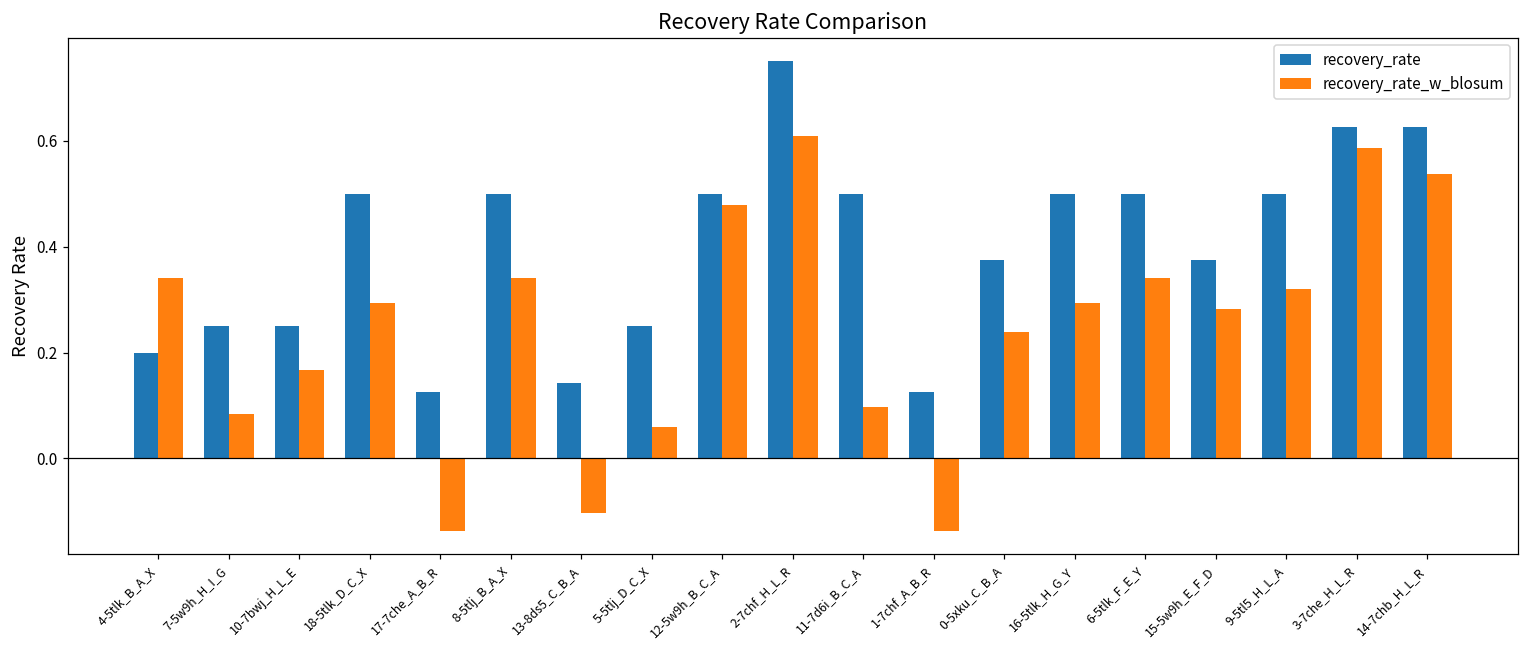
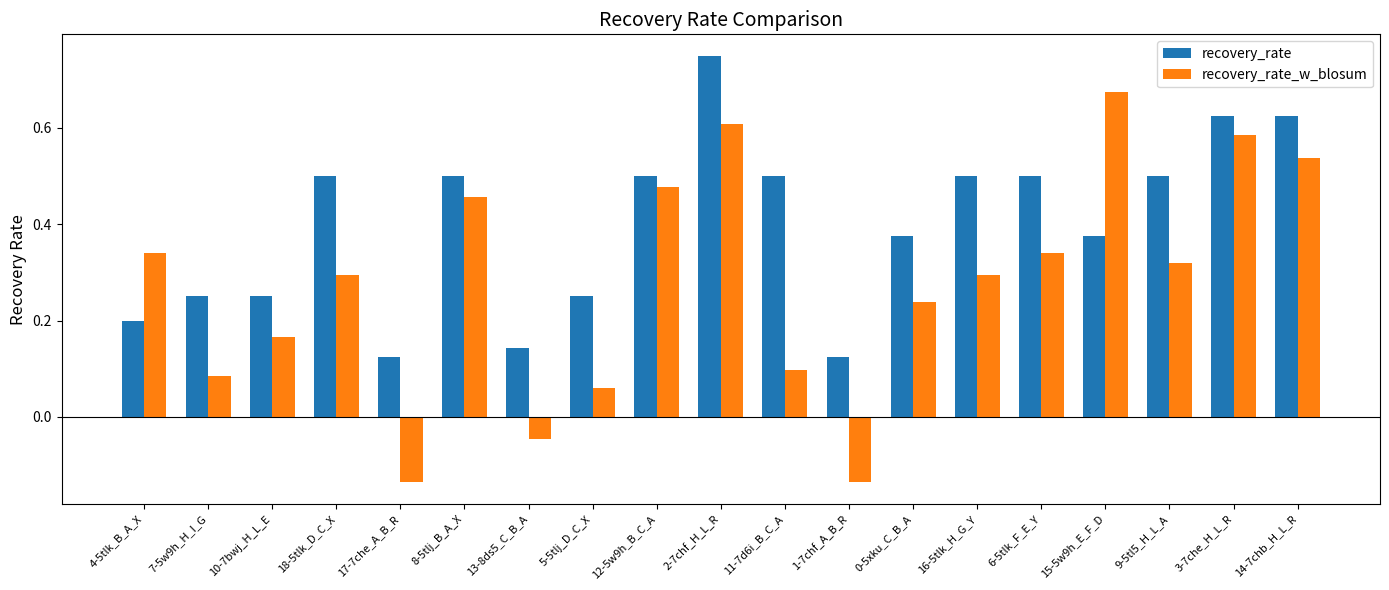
  {
    "recovery_rate": {
      "4-5tlk_B_A_X": 0.20,
      "7-5w9h_H_I_G": 0.25,
      "10-7bwj_H_L_E": 0.25,
      "18-5tlk_D_C_X": 0.50,
      "17-7che_A_B_R": 0.13,
      "8-5tlj_B_A_X": 0.50,
      "13-8ds5_C_B_A": 0.14,
      "5-5tlj_D_C_X": 0.25,
      "12-5w9h_B_C_A": 0.50,
      "2-7chf_H_L_R": 0.75,
      "11-7d6i_B_C_A": 0.50,
      "1-7chf_A_B_R": 0.13,
      "0-5xku_C_B_A": 0.38,
      "16-5tlk_H_G_Y": 0.50,
      "6-5tlk_F_E_Y": 0.50,
      "15-5w9h_E_F_D": 0.38,
      "9-5tl5_H_L_A": 0.50,
      "3-7che_H_L_R": 0.63,
      "14-7chb_H_L_R": 0.63
    },
    "recovery_rate_w_blosum": {
      "4-5tlk_B_A_X": 0.34,
      "7-5w9h_H_I_G": 0.08,
      "10-7bwj_H_L_E": 0.17,
      "18-5tlk_D_C_X": 0.29,
      "17-7che_A_B_R": -0.14,
-     "8-5tlj_B_A_X": 0.34,
-     "13-8ds5_C_B_A": -0.10,
+     "8-5tlj_B_A_X": 0.46,
+     "13-8ds5_C_B_A": -0.05,
      "5-5tlj_D_C_X": 0.06,
      "12-5w9h_B_C_A": 0.48,
      "2-7chf_H_L_R": 0.61,
      "11-7d6i_B_C_A": 0.10,
      "1-7chf_A_B_R": -0.14,
      "0-5xku_C_B_A": 0.24,
      "16-5tlk_H_G_Y": 0.29,
      "6-5tlk_F_E_Y": 0.34,
-     "15-5w9h_E_F_D": 0.28,
+     "15-5w9h_E_F_D": 0.67,
      "9-5tl5_H_L_A": 0.32,
      "3-7che_H_L_R": 0.59,
      "14-7chb_H_L_R": 0.54
    }
  }
